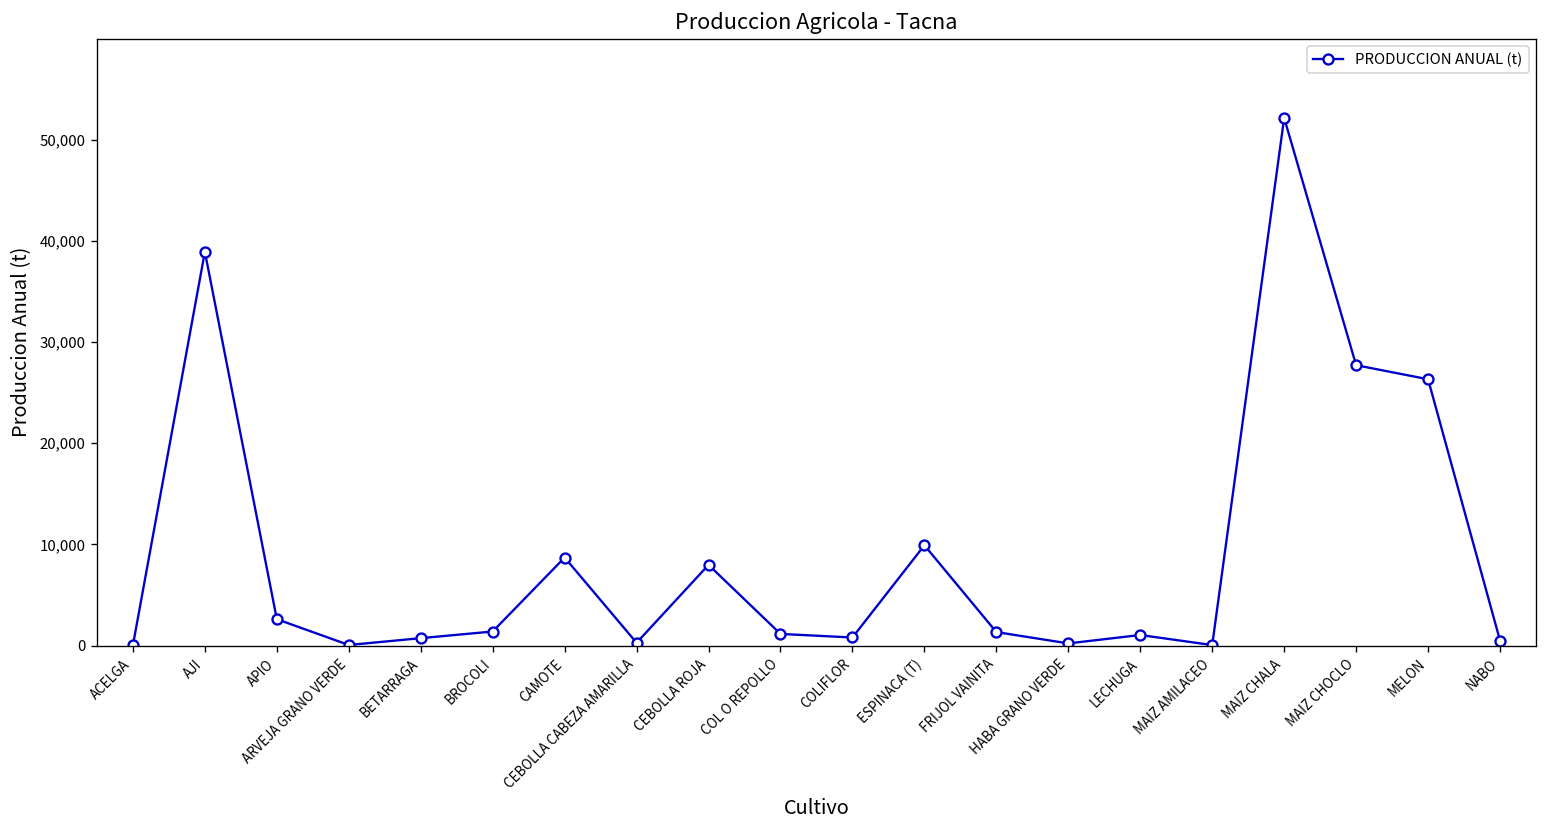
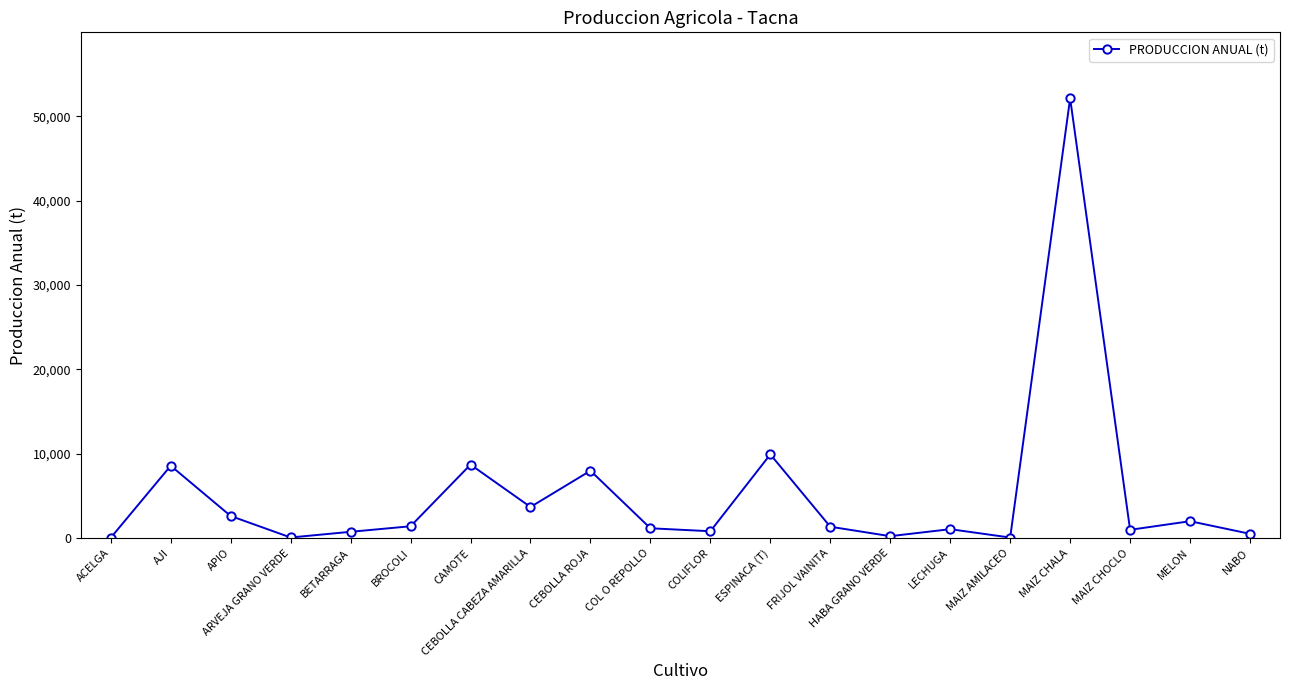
  {
    "ACELGA": "0",
-   "AJI": "39,000",
+   "AJI": "9,000",
    "APIO": "3,000",
    "ARVEJA GRANO VERDE": "0",
    "BETARRAGA": "1,000",
    "BROCOLI": "1,000",
    "CAMOTE": "9,000",
-   "CEBOLLA CABEZA AMARILLA": "0",
+   "CEBOLLA CABEZA AMARILLA": "4,000",
    "CEBOLLA ROJA": "8,000",
    "COL O REPOLLO": "1,000",
    "COLIFLOR": "1,000",
    "ESPINACA (T)": "10,000",
    "FRIJOL VAINITA": "1,000",
    "HABA GRANO VERDE": "0",
    "LECHUGA": "1,000",
    "MAIZ AMILACEO": "0",
    "MAIZ CHALA": "52,000",
-   "MAIZ CHOCLO": "28,000",
-   "MELON": "26,000",
+   "MAIZ CHOCLO": "1,000",
+   "MELON": "2,000",
    "NABO": "1,000"
  }
